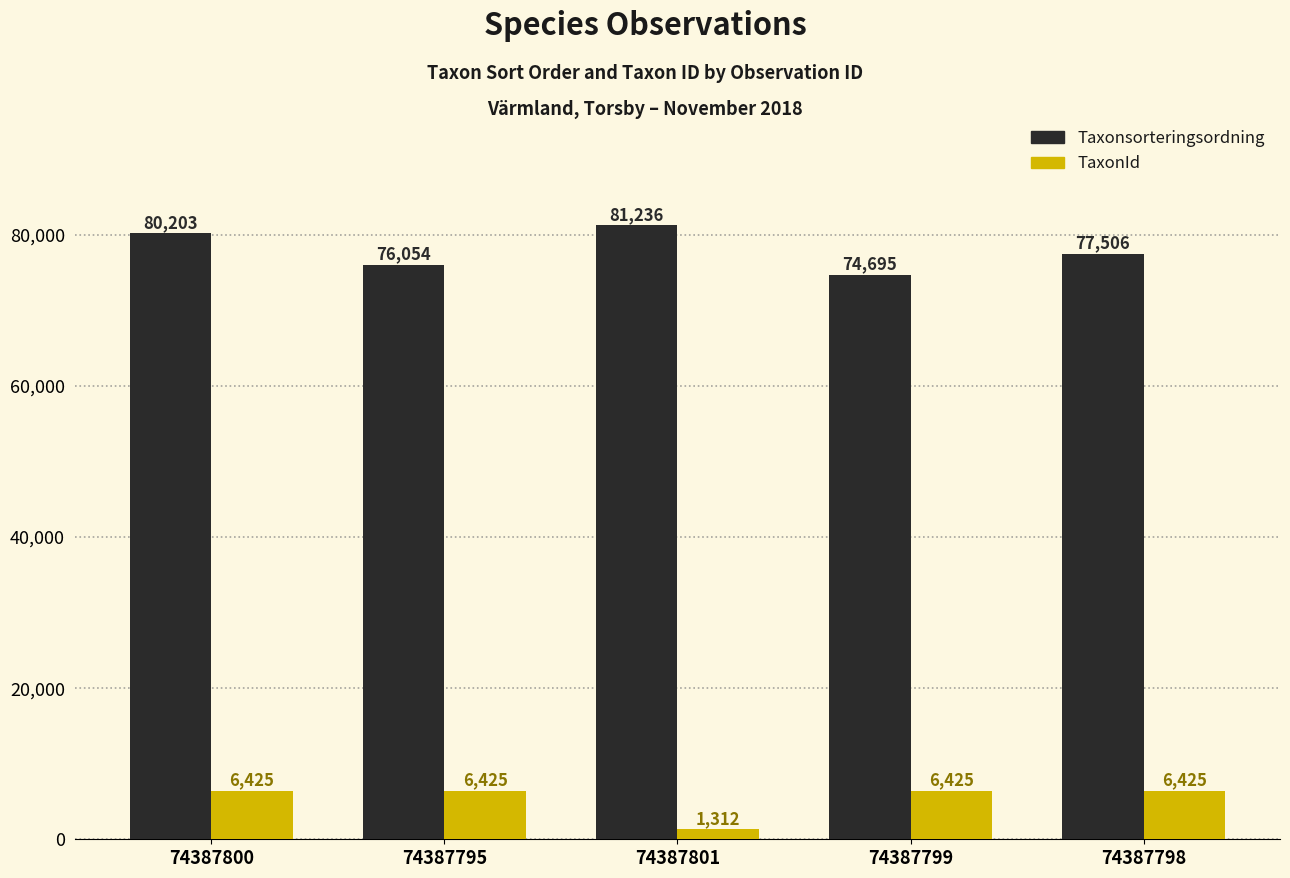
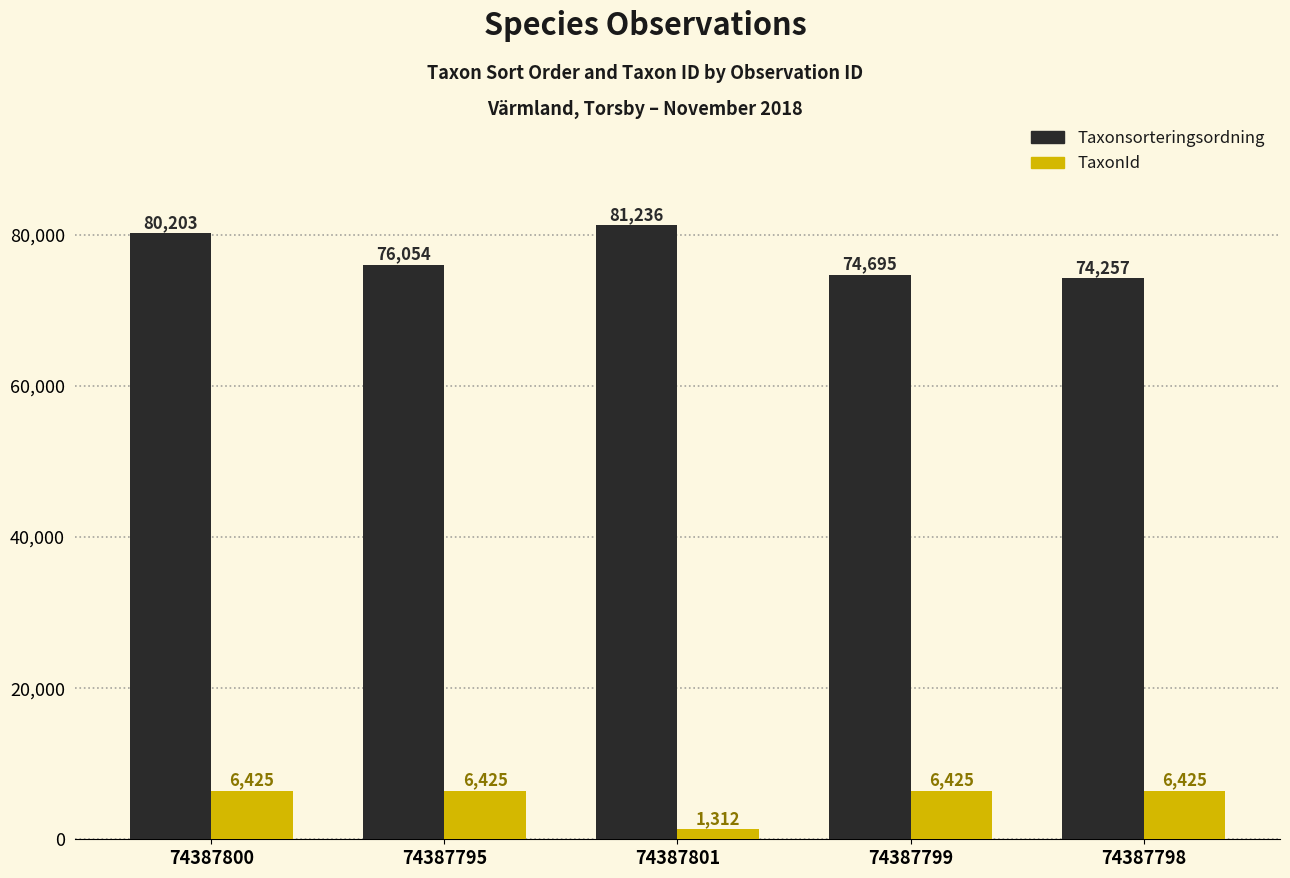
  {
    "Taxonsorteringsordning": {
      "74387800": "80,203",
      "74387795": "76,054",
      "74387801": "81,236",
      "74387799": "74,695",
-     "74387798": "77,506"
+     "74387798": "74,257"
    },
    "TaxonId": {
      "74387800": "6,425",
      "74387795": "6,425",
      "74387801": "1,312",
      "74387799": "6,425",
      "74387798": "6,425"
    }
  }
